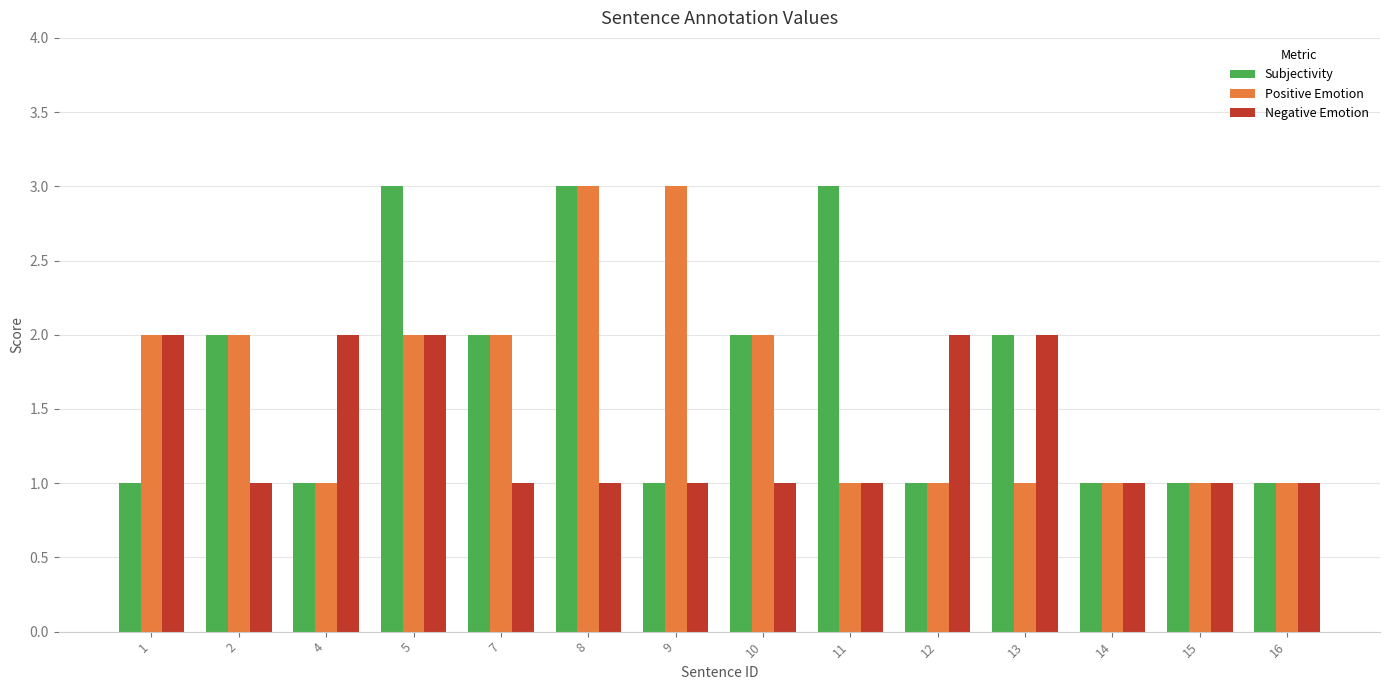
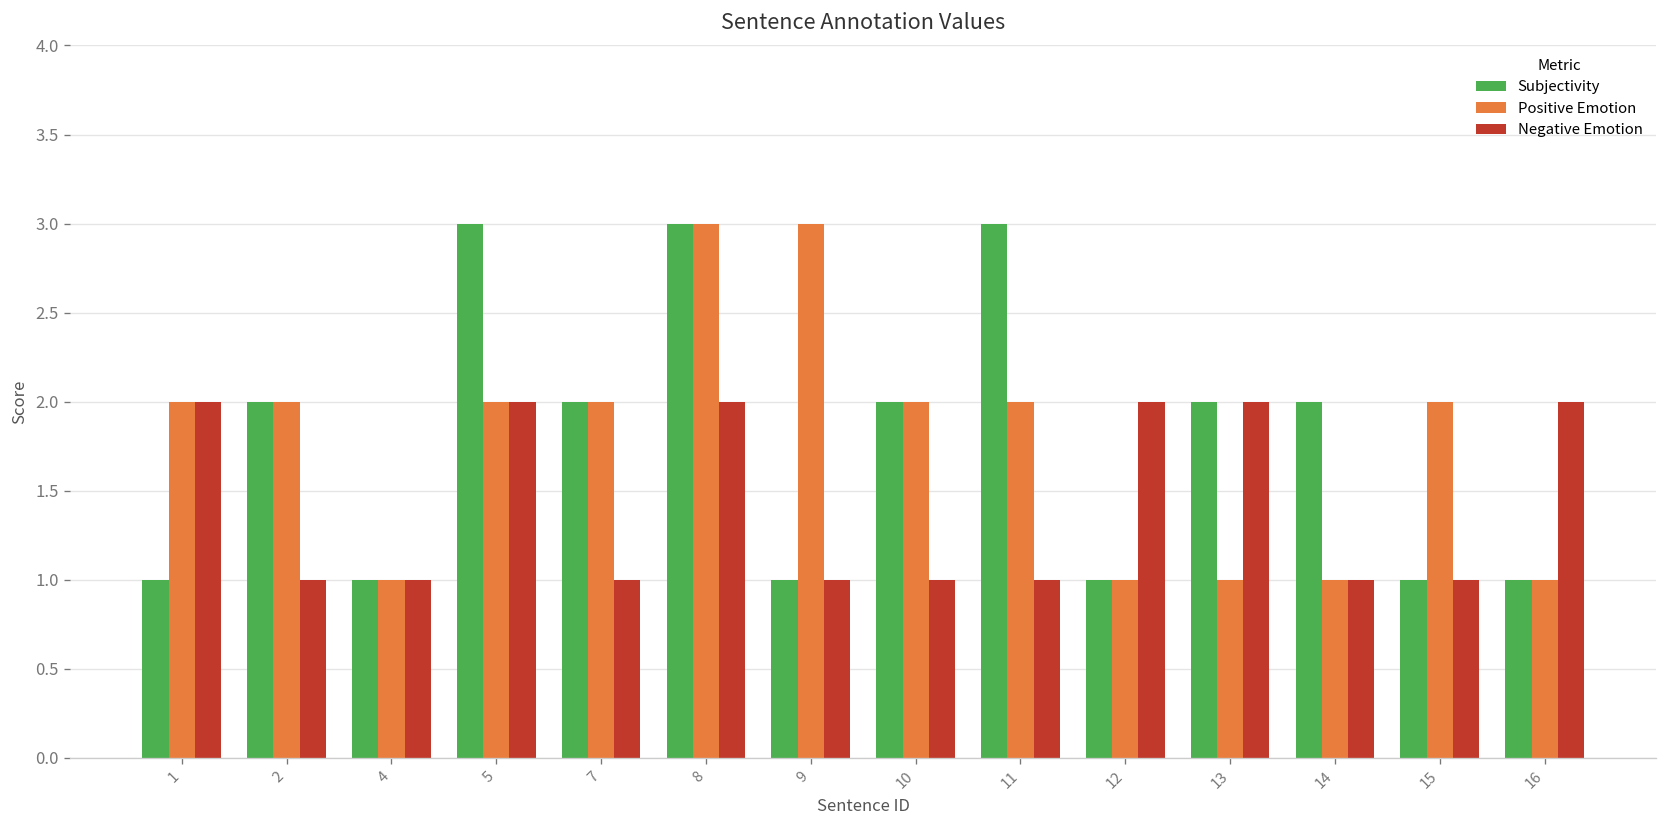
  {
    "Subjectivity": {
      "1": 1,
      "2": 2,
      "4": 1,
      "5": 3,
      "7": 2,
      "8": 3,
      "9": 1,
      "10": 2,
      "11": 3,
      "12": 1,
      "13": 2,
-     "14": 1,
+     "14": 2,
      "15": 1,
      "16": 1
    },
    "Positive Emotion": {
      "1": 2,
      "2": 2,
      "4": 1,
      "5": 2,
      "7": 2,
      "8": 3,
      "9": 3,
      "10": 2,
-     "11": 1,
+     "11": 2,
      "12": 1,
      "13": 1,
      "14": 1,
-     "15": 1,
+     "15": 2,
      "16": 1
    },
    "Negative Emotion": {
      "1": 2,
      "2": 1,
-     "4": 2,
+     "4": 1,
      "5": 2,
      "7": 1,
-     "8": 1,
+     "8": 2,
      "9": 1,
      "10": 1,
      "11": 1,
      "12": 2,
      "13": 2,
      "14": 1,
      "15": 1,
-     "16": 1
+     "16": 2
    }
  }
